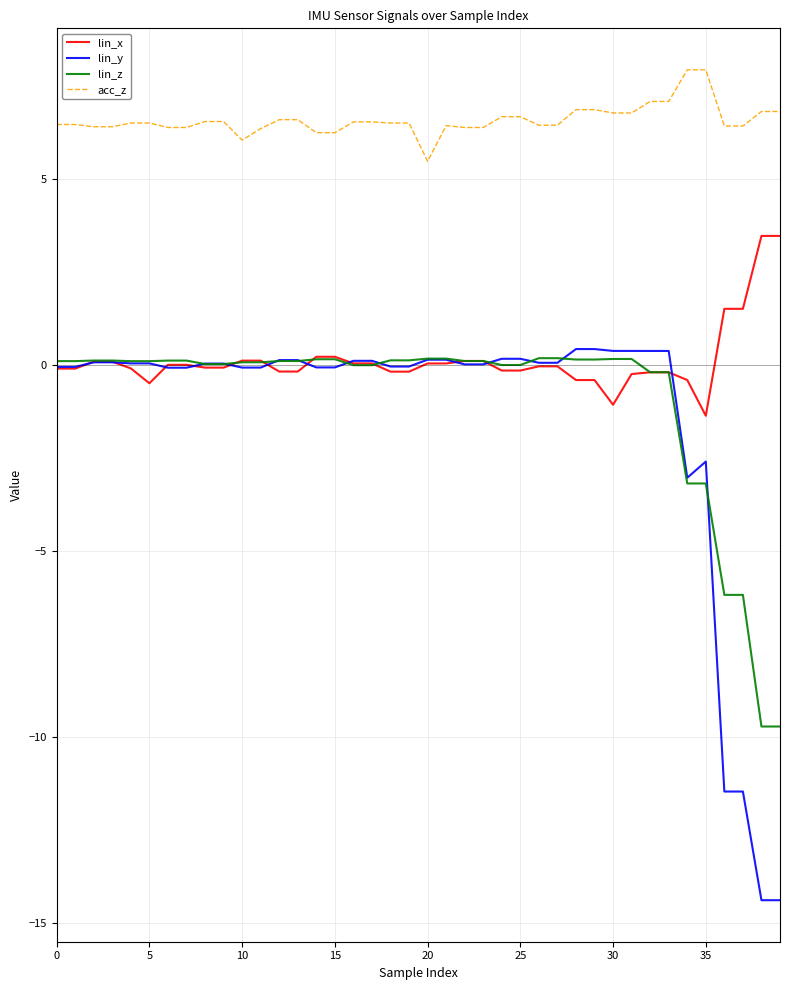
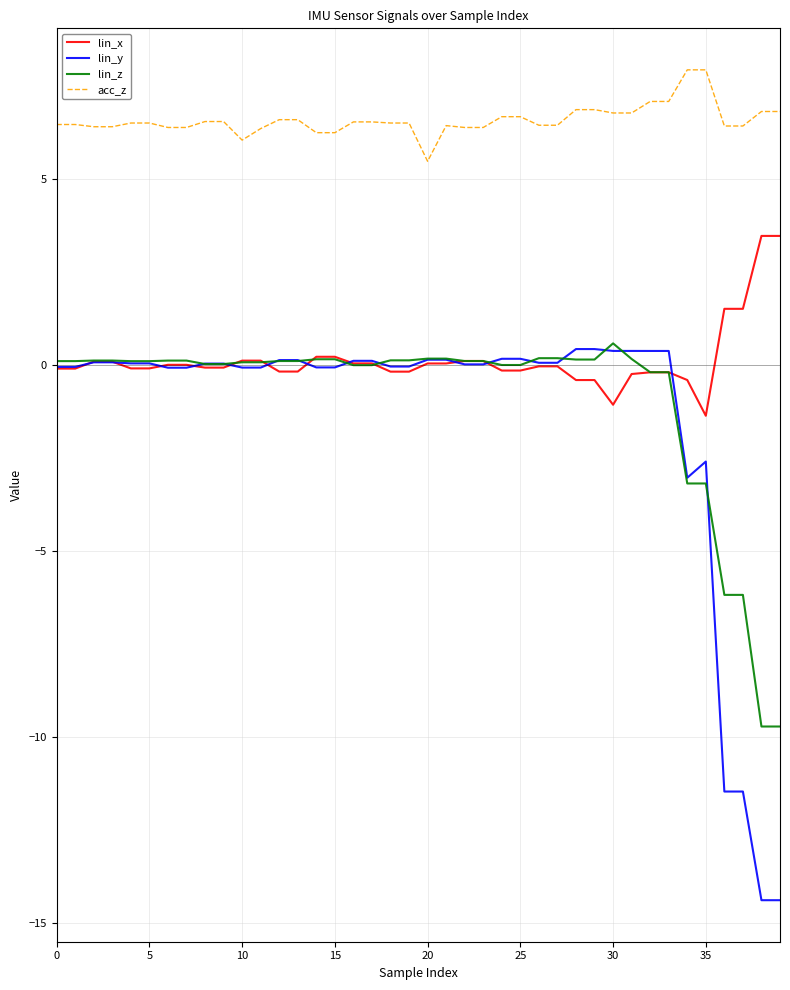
  {
    "lin_x": {
-     "5": -0.5,
+     "5": -0.1,
      "20": 0.0,
      "25": -0.1,
      "30": -1.1,
      "35": -1.4
    },
    "lin_y": {
      "10": -0.1,
      "15": -0.1,
      "25": 0.2,
      "30": 0.4,
      "35": -2.6
    },
    "lin_z": {
      "0": 0.1,
      "25": 0.0,
-     "30": 0.2,
+     "30": 0.6,
      "35": -3.2
    },
    "acc_z": {
      "0": 6.5,
      "5": 6.5,
      "10": 6.1,
      "15": 6.3,
      "20": 5.5,
      "25": 6.7,
      "30": 6.8,
      "35": 7.9
    }
  }
